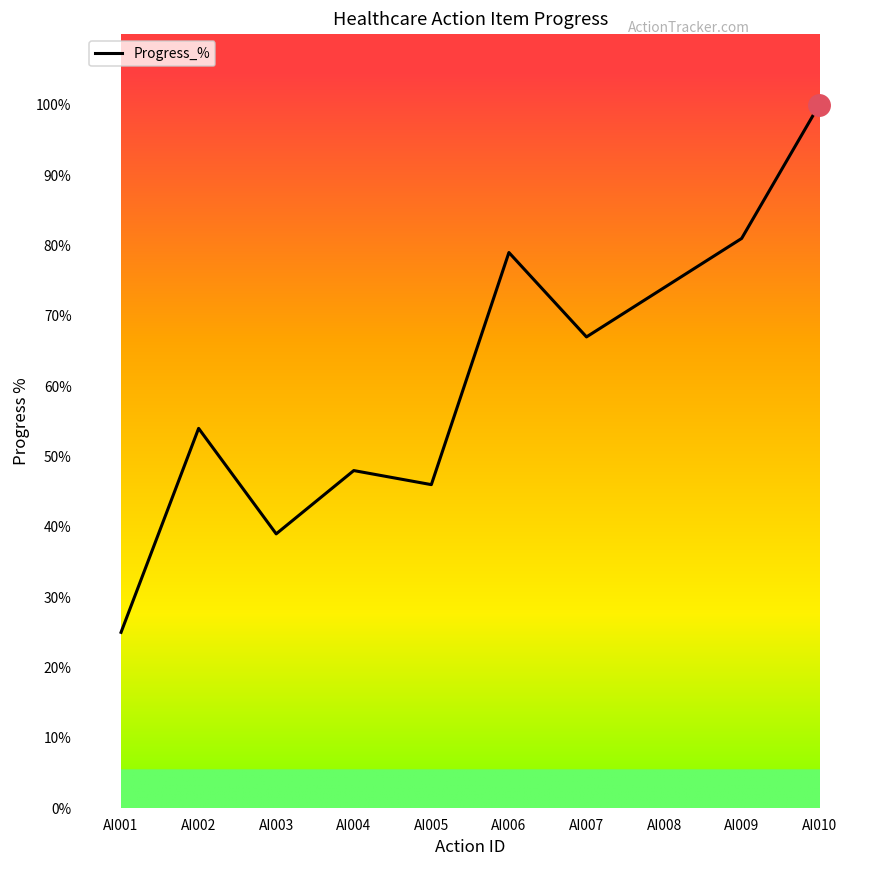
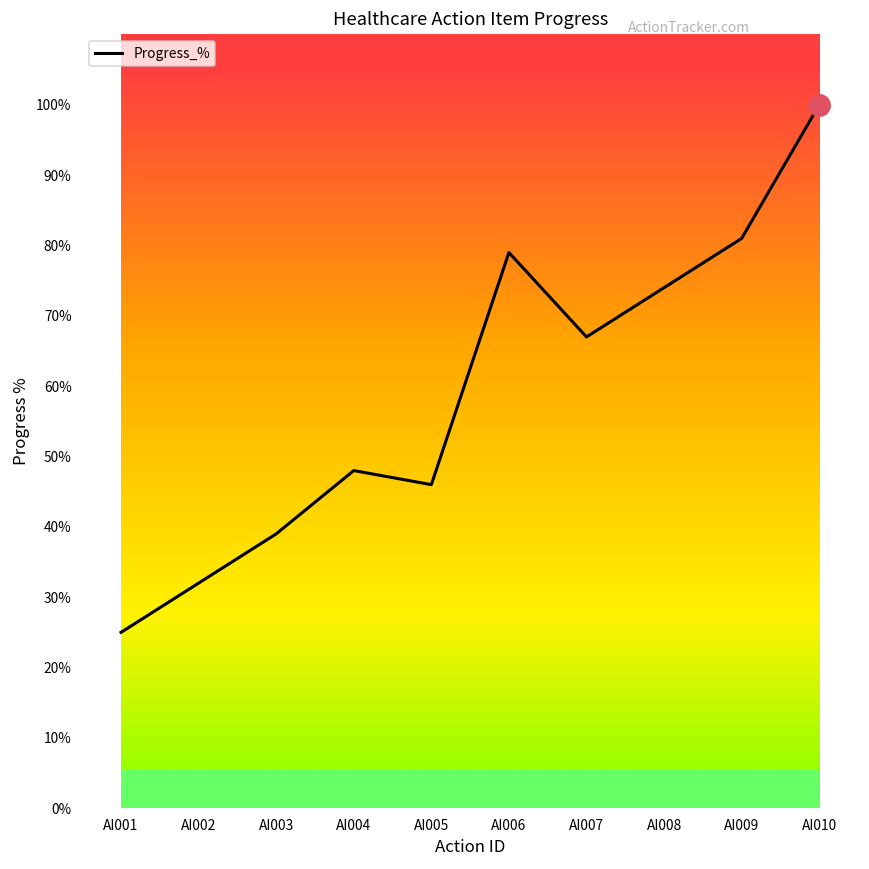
  {
    "Progress_%": {
      "AI001": "25%",
-     "AI002": "54%",
+     "AI002": "32%",
      "AI003": "39%",
      "AI004": "48%",
      "AI005": "46%",
      "AI006": "79%",
      "AI007": "67%",
      "AI008": "74%",
      "AI009": "81%"
    }
  }
